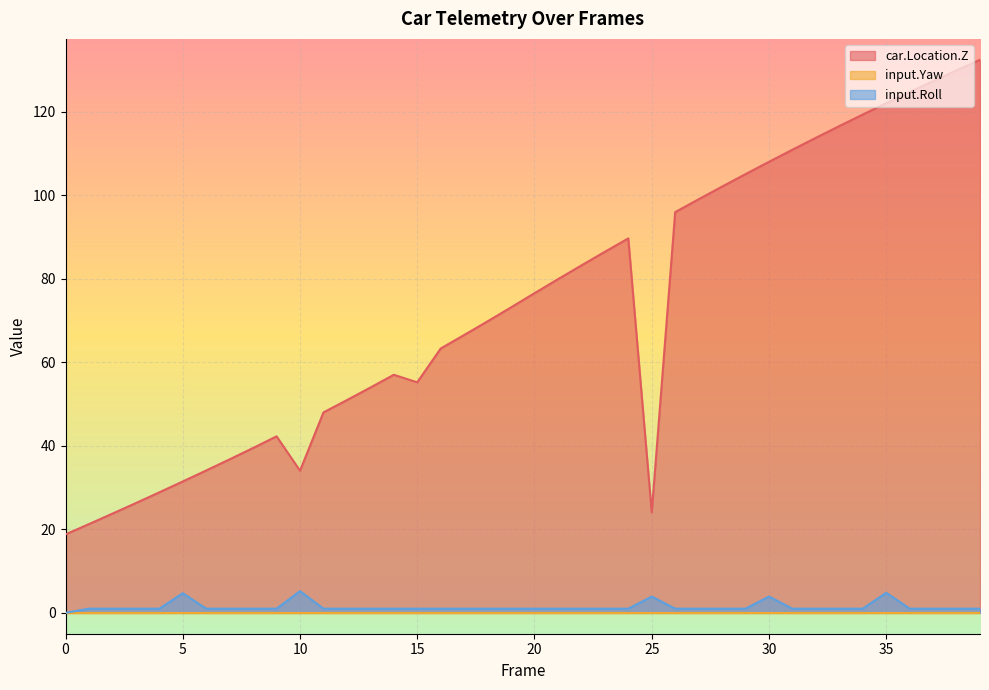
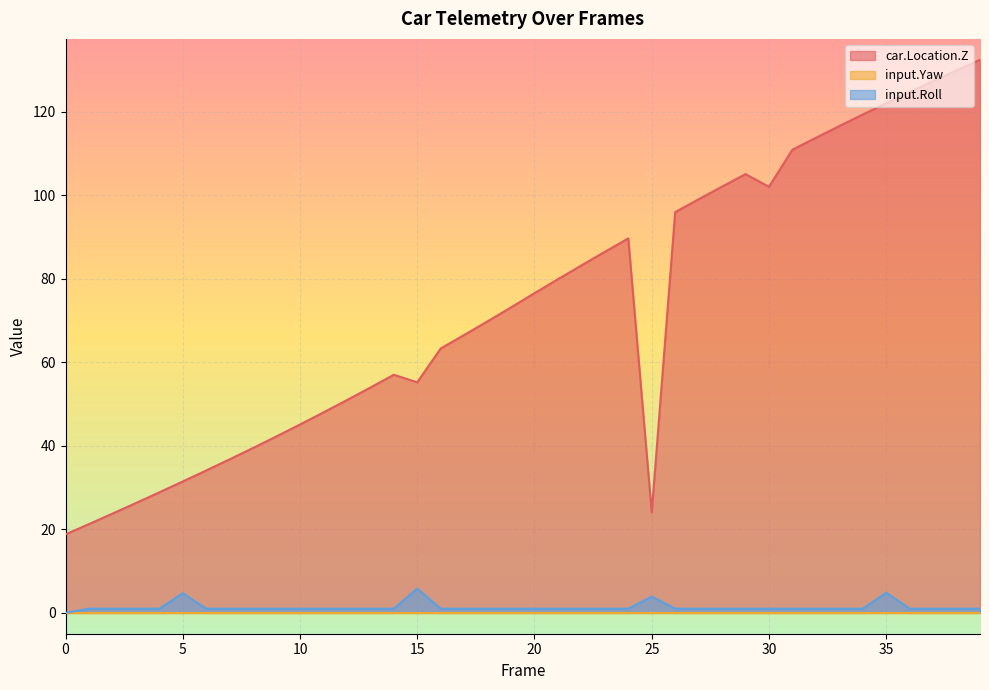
  {
    "car.Location.Z": {
      "0": 19,
      "5": 31,
-     "10": 34,
+     "10": 45,
      "15": 55,
      "20": 77,
      "25": 24,
-     "30": 108
+     "30": 102
    },
    "input.Yaw": {
      "5": 0,
      "10": 0,
      "15": 0,
      "20": 0,
      "25": 0,
      "30": 0,
      "35": 0
    },
    "input.Roll": {
      "5": 5,
-     "10": 5,
-     "15": 1,
+     "10": 1,
+     "15": 6,
      "20": 1,
      "25": 4,
-     "30": 4,
+     "30": 1,
      "35": 5
    }
  }
